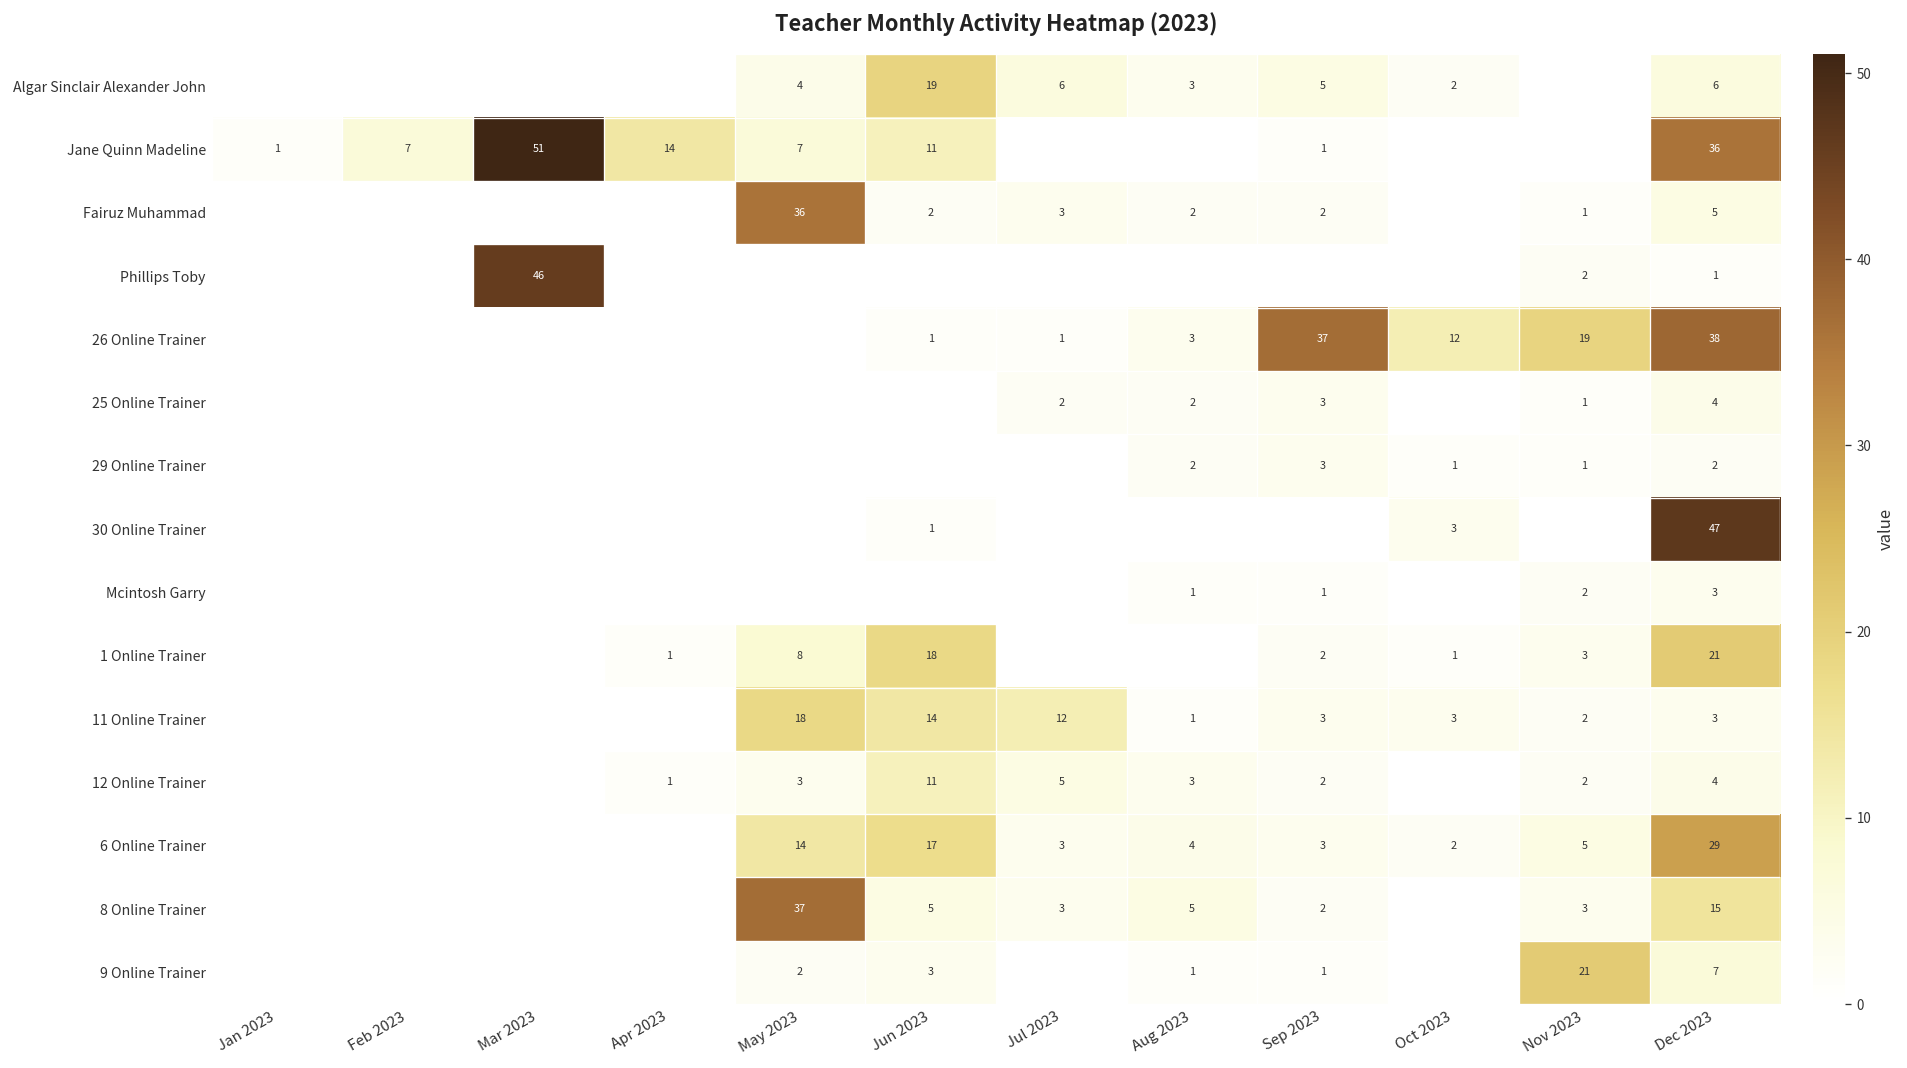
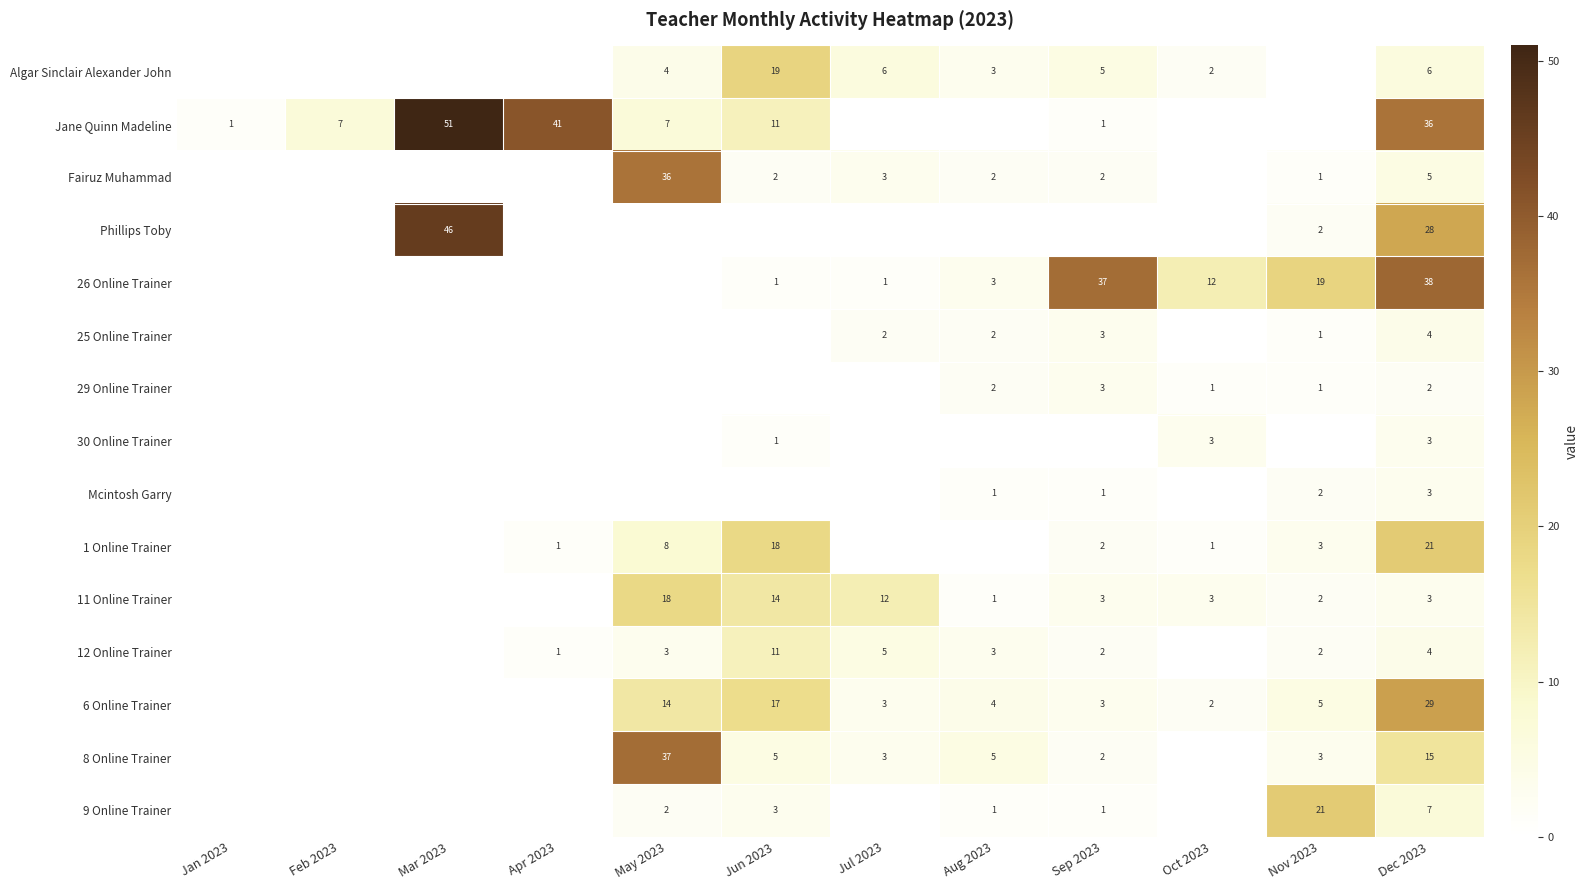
  {
    "Algar Sinclair Alexander John": {
      "May 2023": 4,
      "Jun 2023": 19,
      "Jul 2023": 6,
      "Aug 2023": 3,
      "Sep 2023": 5,
      "Oct 2023": 2,
      "Dec 2023": 6
    },
    "Jane Quinn Madeline": {
      "Jan 2023": 1,
      "Feb 2023": 7,
      "Mar 2023": 51,
-     "Apr 2023": 14,
+     "Apr 2023": 41,
      "May 2023": 7,
      "Jun 2023": 11,
      "Sep 2023": 1,
      "Dec 2023": 36
    },
    "Fairuz Muhammad": {
      "May 2023": 36,
      "Jun 2023": 2,
      "Jul 2023": 3,
      "Aug 2023": 2,
      "Sep 2023": 2,
      "Nov 2023": 1,
      "Dec 2023": 5
    },
    "Phillips Toby": {
      "Mar 2023": 46,
      "Nov 2023": 2,
-     "Dec 2023": 1
+     "Dec 2023": 28
    },
    "26 Online Trainer": {
      "Jun 2023": 1,
      "Jul 2023": 1,
      "Aug 2023": 3,
      "Sep 2023": 37,
      "Oct 2023": 12,
      "Nov 2023": 19,
      "Dec 2023": 38
    },
    "25 Online Trainer": {
      "Jul 2023": 2,
      "Aug 2023": 2,
      "Sep 2023": 3,
      "Nov 2023": 1,
      "Dec 2023": 4
    },
    "29 Online Trainer": {
      "Aug 2023": 2,
      "Sep 2023": 3,
      "Oct 2023": 1,
      "Nov 2023": 1,
      "Dec 2023": 2
    },
    "30 Online Trainer": {
      "Jun 2023": 1,
      "Oct 2023": 3,
-     "Dec 2023": 47
+     "Dec 2023": 3
    },
    "Mcintosh Garry": {
      "Aug 2023": 1,
      "Sep 2023": 1,
      "Nov 2023": 2,
      "Dec 2023": 3
    },
    "1 Online Trainer": {
      "Apr 2023": 1,
      "May 2023": 8,
      "Jun 2023": 18,
      "Sep 2023": 2,
      "Oct 2023": 1,
      "Nov 2023": 3,
      "Dec 2023": 21
    },
    "11 Online Trainer": {
      "May 2023": 18,
      "Jun 2023": 14,
      "Jul 2023": 12,
      "Aug 2023": 1,
      "Sep 2023": 3,
      "Oct 2023": 3,
      "Nov 2023": 2,
      "Dec 2023": 3
    },
    "12 Online Trainer": {
      "Apr 2023": 1,
      "May 2023": 3,
      "Jun 2023": 11,
      "Jul 2023": 5,
      "Aug 2023": 3,
      "Sep 2023": 2,
      "Nov 2023": 2,
      "Dec 2023": 4
    },
    "6 Online Trainer": {
      "May 2023": 14,
      "Jun 2023": 17,
      "Jul 2023": 3,
      "Aug 2023": 4,
      "Sep 2023": 3,
      "Oct 2023": 2,
      "Nov 2023": 5,
      "Dec 2023": 29
    },
    "8 Online Trainer": {
      "May 2023": 37,
      "Jun 2023": 5,
      "Jul 2023": 3,
      "Aug 2023": 5,
      "Sep 2023": 2,
      "Nov 2023": 3,
      "Dec 2023": 15
    },
    "9 Online Trainer": {
      "May 2023": 2,
      "Jun 2023": 3,
      "Aug 2023": 1,
      "Sep 2023": 1,
      "Nov 2023": 21,
      "Dec 2023": 7
    }
  }
